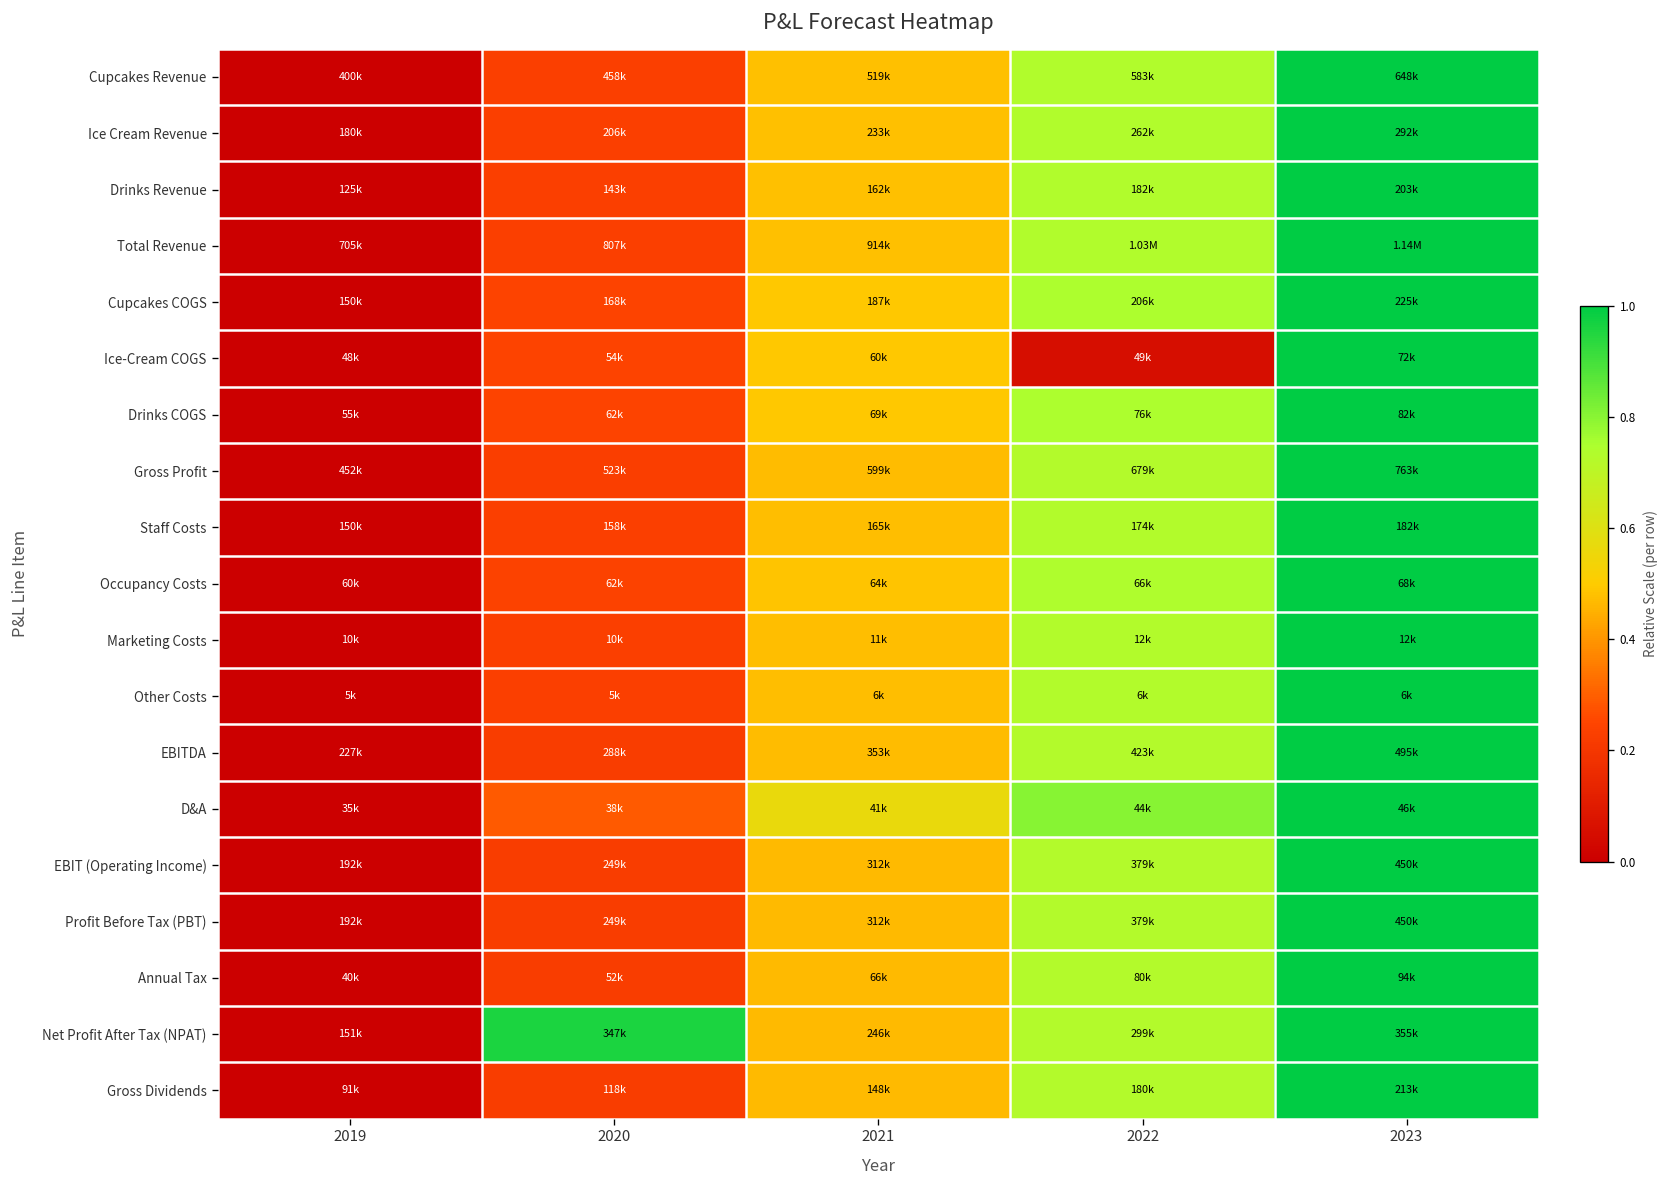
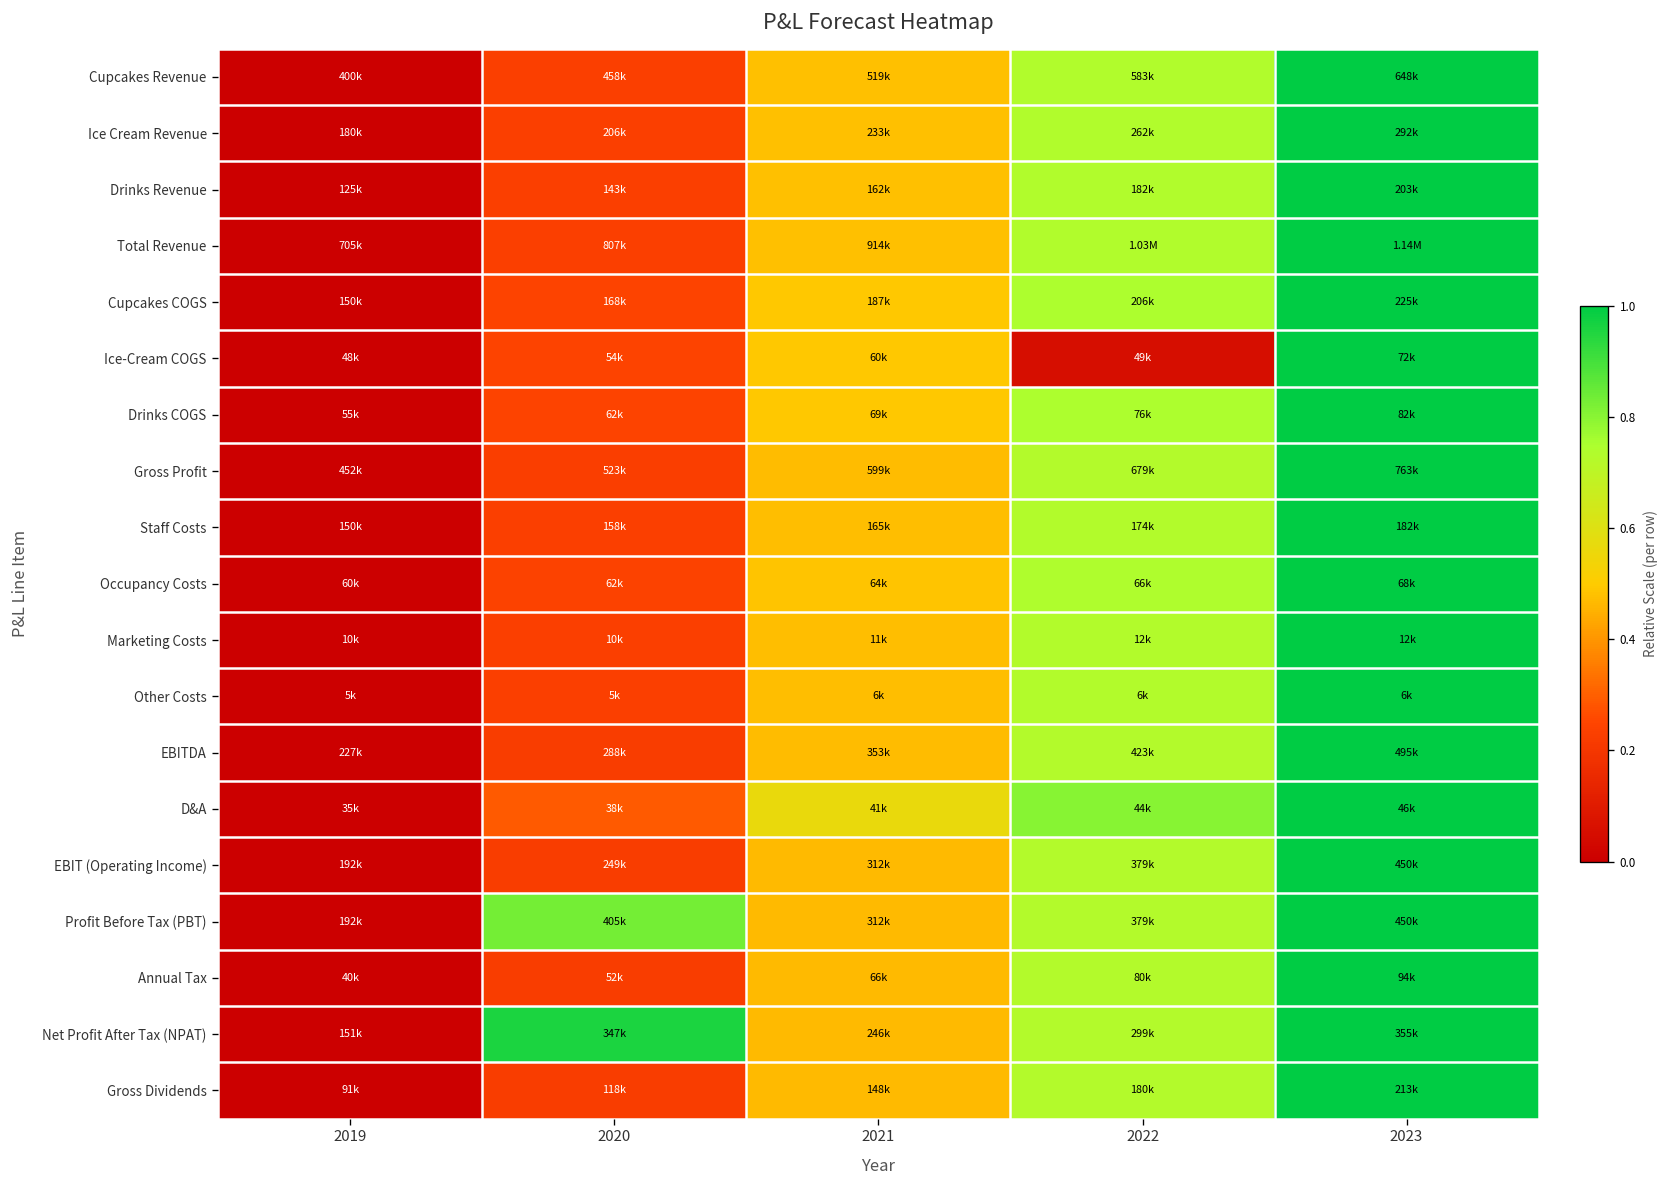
  {
    "Cupcakes Revenue": {
      "2019": "400k",
      "2020": "458k",
      "2021": "519k",
      "2022": "583k",
      "2023": "648k"
    },
    "Ice Cream Revenue": {
      "2019": "180k",
      "2020": "206k",
      "2021": "233k",
      "2022": "262k",
      "2023": "292k"
    },
    "Drinks Revenue": {
      "2019": "125k",
      "2020": "143k",
      "2021": "162k",
      "2022": "182k",
      "2023": "203k"
    },
    "Total Revenue": {
      "2019": "705k",
      "2020": "807k",
      "2021": "914k",
      "2022": "1.03M",
      "2023": "1.14M"
    },
    "Cupcakes COGS": {
      "2019": "150k",
      "2020": "168k",
      "2021": "187k",
      "2022": "206k",
      "2023": "225k"
    },
    "Ice-Cream COGS": {
      "2019": "48k",
      "2020": "54k",
      "2021": "60k",
      "2022": "49k",
      "2023": "72k"
    },
    "Drinks COGS": {
      "2019": "55k",
      "2020": "62k",
      "2021": "69k",
      "2022": "76k",
      "2023": "82k"
    },
    "Gross Profit": {
      "2019": "452k",
      "2020": "523k",
      "2021": "599k",
      "2022": "679k",
      "2023": "763k"
    },
    "Staff Costs": {
      "2019": "150k",
      "2020": "158k",
      "2021": "165k",
      "2022": "174k",
      "2023": "182k"
    },
    "Occupancy Costs": {
      "2019": "60k",
      "2020": "62k",
      "2021": "64k",
      "2022": "66k",
      "2023": "68k"
    },
    "Marketing Costs": {
      "2019": "10k",
      "2020": "10k",
      "2021": "11k",
      "2022": "12k",
      "2023": "12k"
    },
    "Other Costs": {
      "2019": "5k",
      "2020": "5k",
      "2021": "6k",
      "2022": "6k",
      "2023": "6k"
    },
    "EBITDA": {
      "2019": "227k",
      "2020": "288k",
      "2021": "353k",
      "2022": "423k",
      "2023": "495k"
    },
    "D&A": {
      "2019": "35k",
      "2020": "38k",
      "2021": "41k",
      "2022": "44k",
      "2023": "46k"
    },
    "EBIT (Operating Income)": {
      "2019": "192k",
      "2020": "249k",
      "2021": "312k",
      "2022": "379k",
      "2023": "450k"
    },
    "Profit Before Tax (PBT)": {
      "2019": "192k",
-     "2020": "249k",
+     "2020": "405k",
      "2021": "312k",
      "2022": "379k",
      "2023": "450k"
    },
    "Annual Tax": {
      "2019": "40k",
      "2020": "52k",
      "2021": "66k",
      "2022": "80k",
      "2023": "94k"
    },
    "Net Profit After Tax (NPAT)": {
      "2019": "151k",
      "2020": "347k",
      "2021": "246k",
      "2022": "299k",
      "2023": "355k"
    },
    "Gross Dividends": {
      "2019": "91k",
      "2020": "118k",
      "2021": "148k",
      "2022": "180k",
      "2023": "213k"
    }
  }
